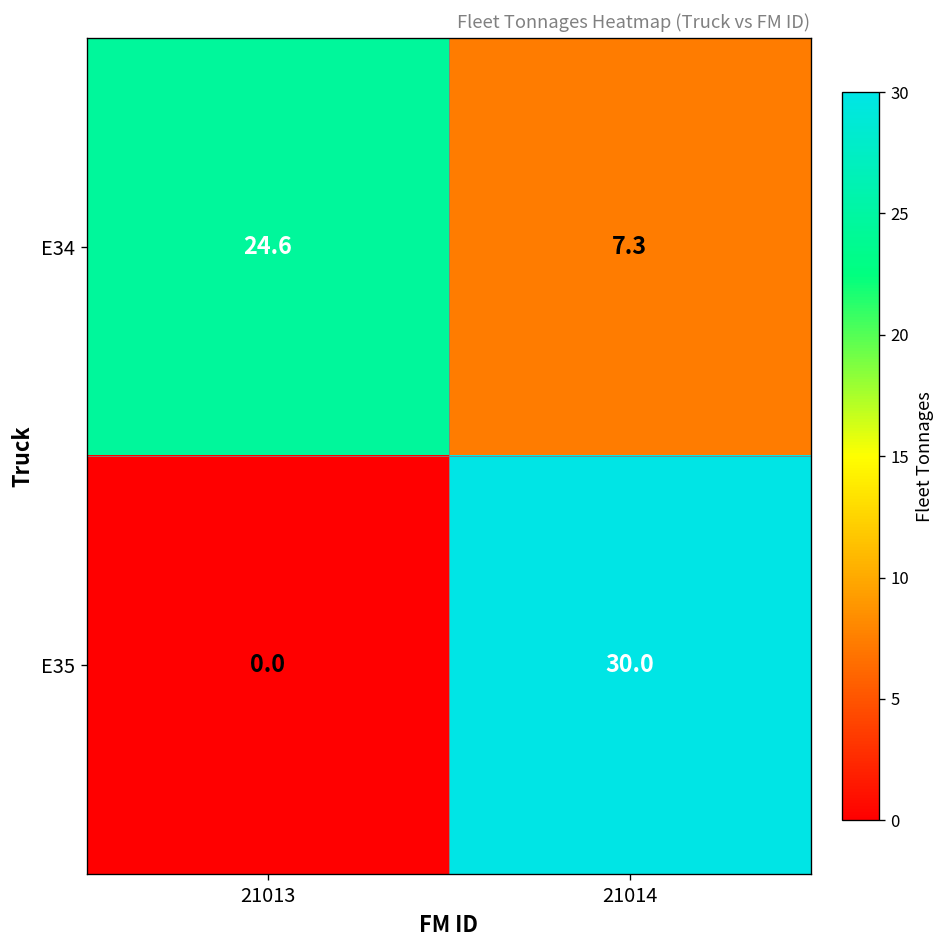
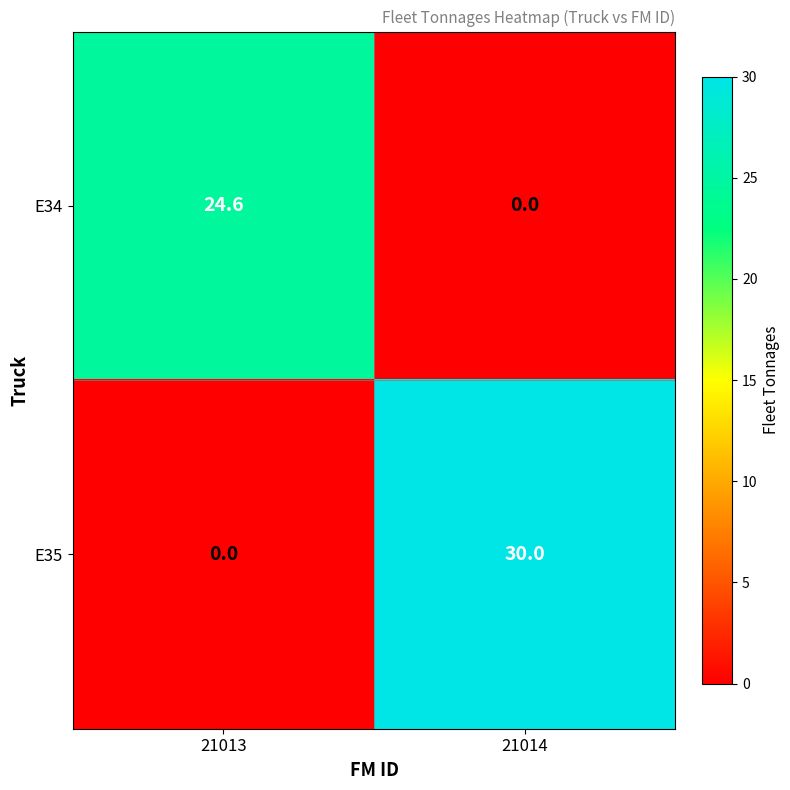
  {
    "E34": {
      "21013": 24.6,
-     "21014": 7.3
+     "21014": 0.0
    },
    "E35": {
      "21013": 0.0,
      "21014": 30.0
    }
  }
